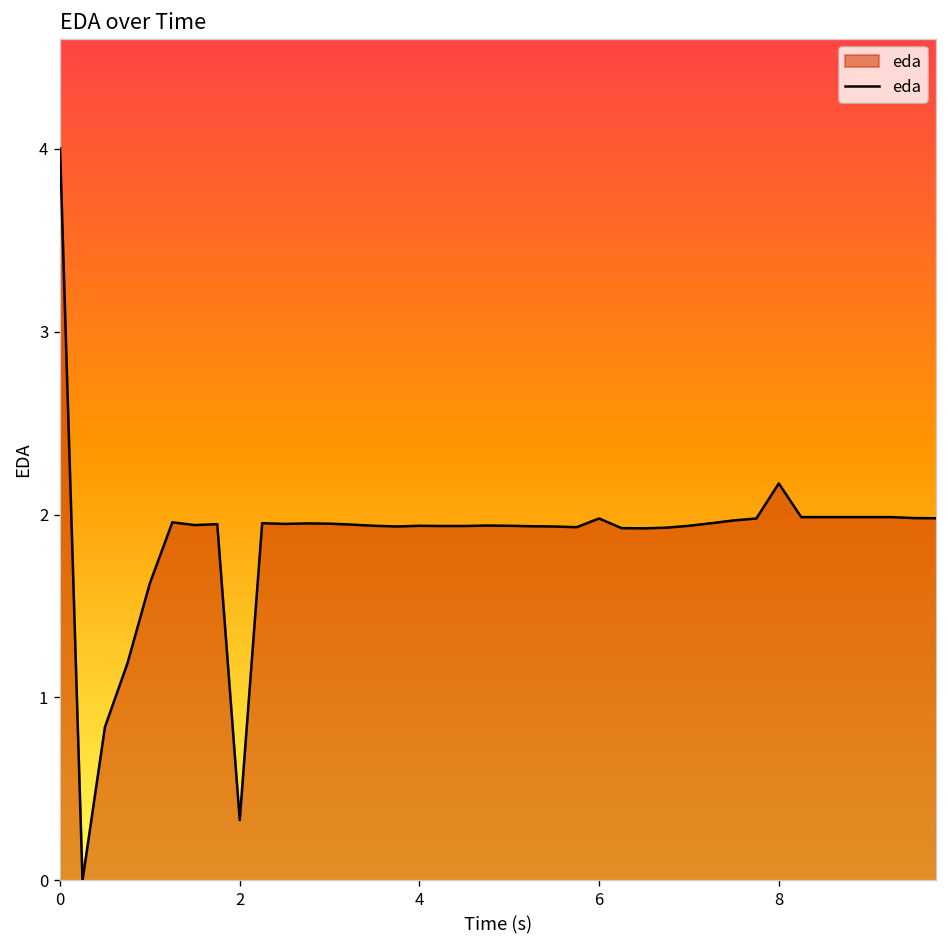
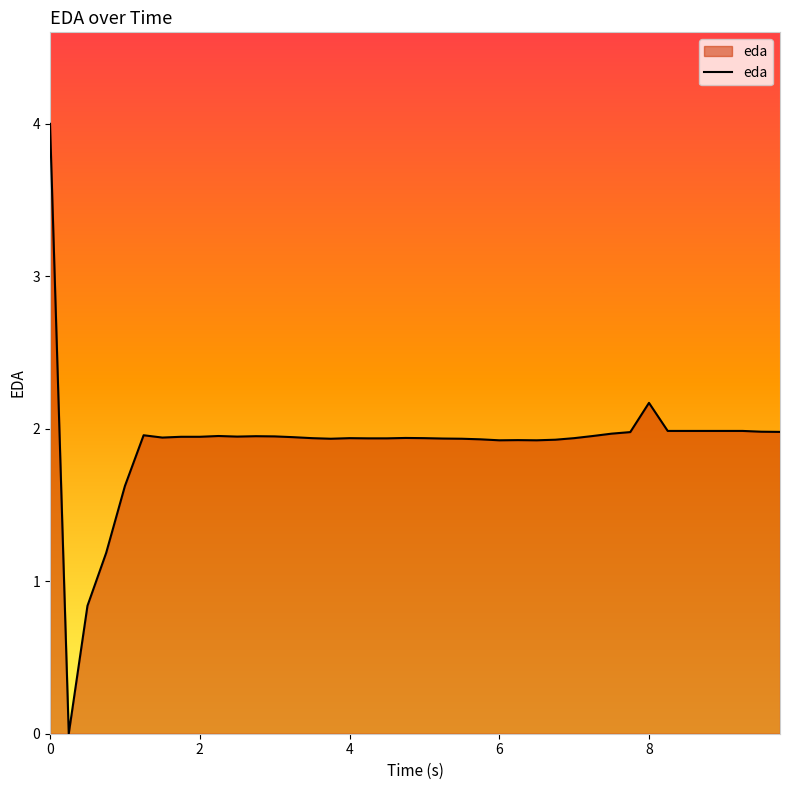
  {
    "0": 4.00,
-   "2": 0.33,
+   "2": 1.95,
    "4": 1.94,
-   "6": 1.98,
+   "6": 1.92,
    "8": 2.17
  }
